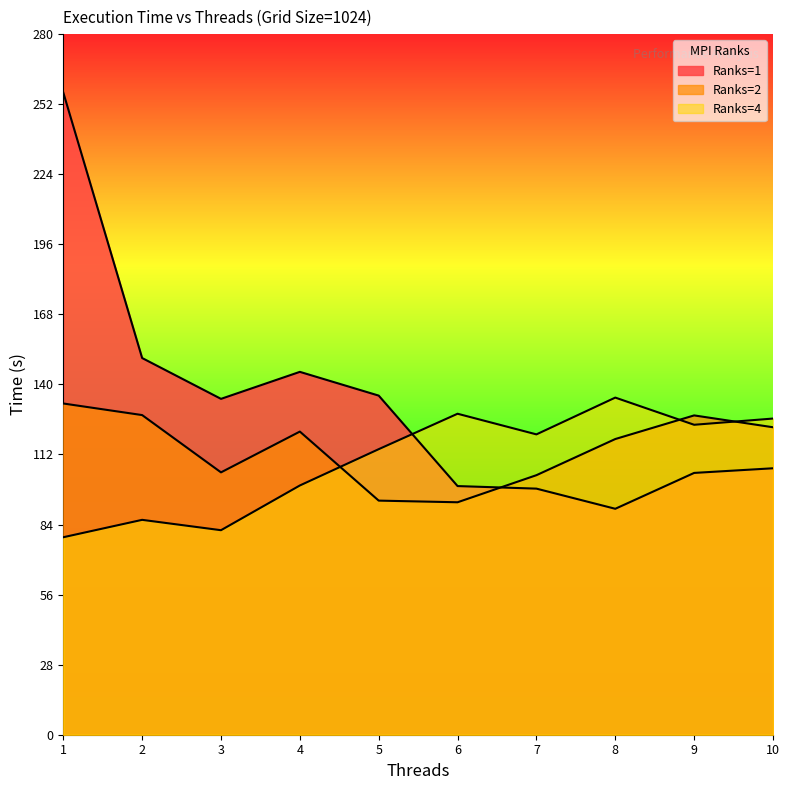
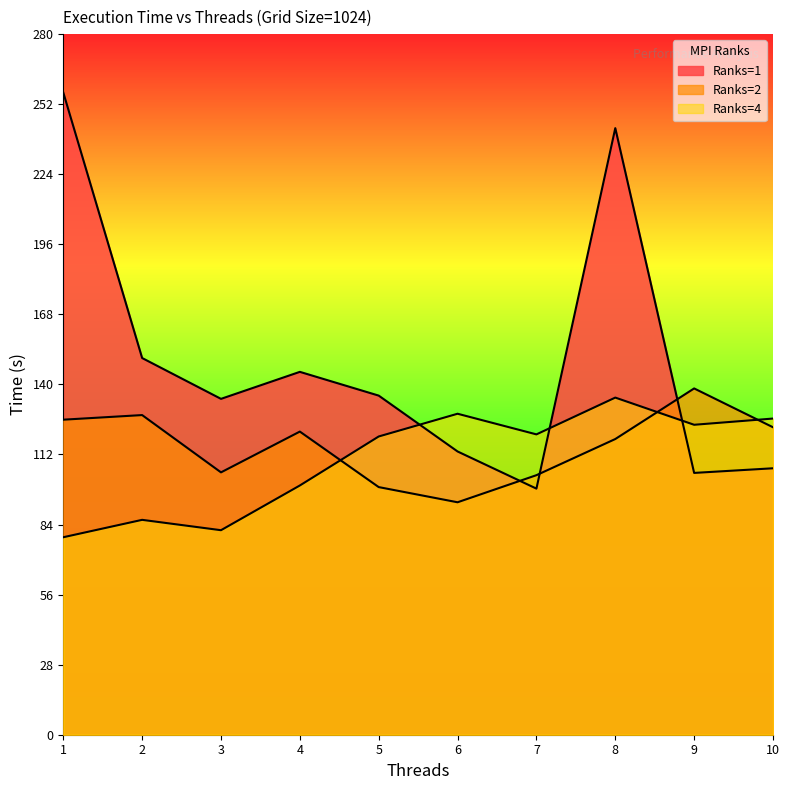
  {
    "Ranks=1": {
      "1": 257,
      "2": 151,
      "3": 134,
      "4": 145,
      "5": 136,
-     "6": 99,
+     "6": 113,
      "7": 98,
-     "8": 90,
+     "8": 242,
      "9": 105,
      "10": 106
    },
    "Ranks=2": {
-     "1": 132,
+     "1": 126,
      "2": 128,
      "3": 105,
      "4": 121,
-     "5": 94,
+     "5": 99,
      "6": 93,
      "7": 104,
      "8": 118,
-     "9": 128,
+     "9": 138,
      "10": 123
    },
    "Ranks=4": {
      "1": 79,
      "2": 86,
      "3": 82,
      "4": 100,
-     "5": 114,
+     "5": 119,
      "6": 128,
      "7": 120,
      "8": 135,
      "9": 124,
      "10": 126
    }
  }
